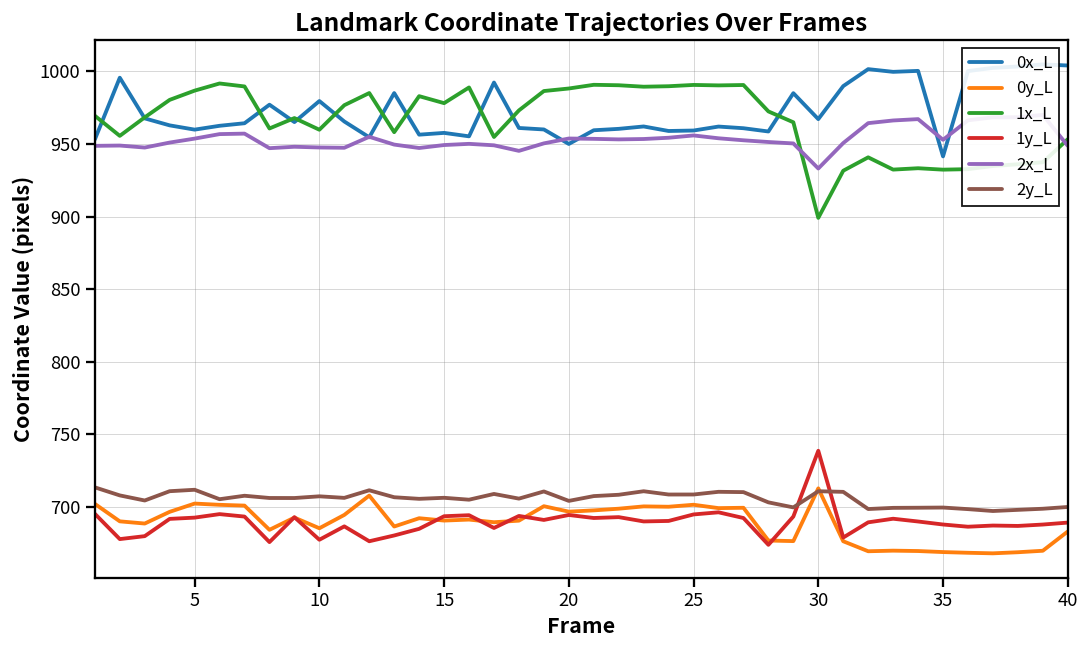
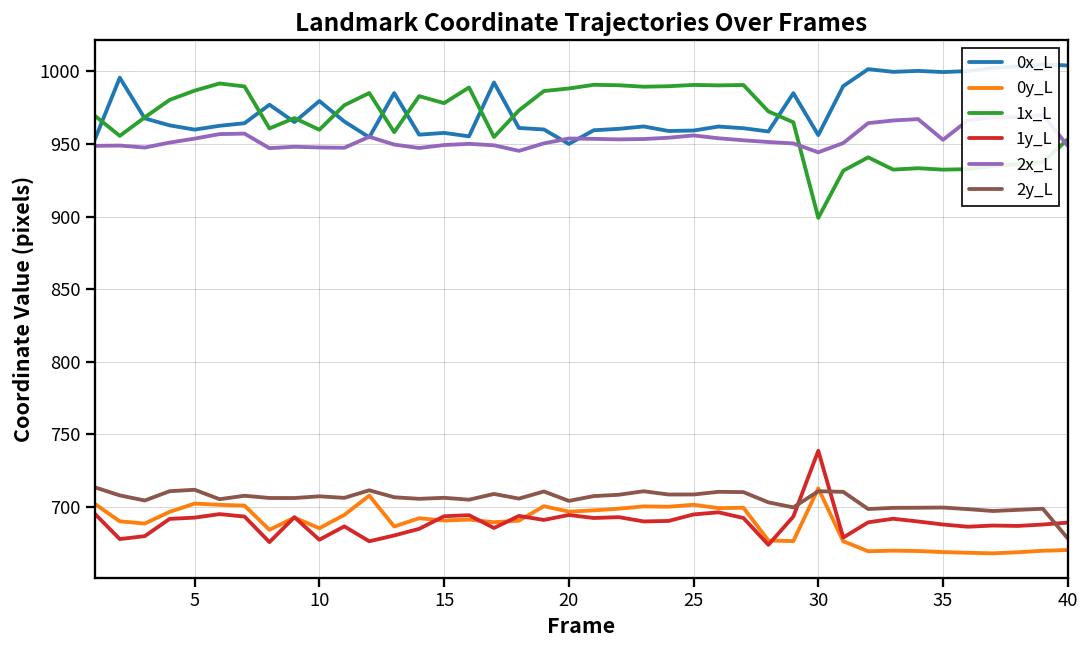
  {
    "0x_L": {
      "5": 960,
      "10": 980,
      "15": 958,
      "20": 950,
      "25": 959,
-     "30": 967,
-     "35": 941,
+     "30": 956,
+     "35": 1000,
      "40": 1004
    },
    "0y_L": {
      "5": 702,
      "10": 685,
      "15": 691,
      "20": 697,
      "25": 702,
      "30": 713,
      "35": 669,
-     "40": 683
+     "40": 670
    },
    "1x_L": {
      "5": 987,
      "10": 960,
      "15": 978,
      "20": 988,
      "25": 991,
      "30": 899,
      "35": 932,
      "40": 953
    },
    "1y_L": {
      "5": 693,
      "10": 677,
      "15": 694,
      "20": 694,
      "25": 695,
      "30": 739,
      "35": 688,
      "40": 689
    },
    "2x_L": {
      "5": 954,
      "10": 948,
      "15": 949,
      "20": 954,
      "25": 956,
-     "30": 933,
+     "30": 944,
      "35": 953,
      "40": 949
    },
    "2y_L": {
      "5": 712,
      "10": 707,
      "15": 706,
      "20": 704,
      "25": 709,
      "30": 711,
      "35": 700,
-     "40": 700
+     "40": 678
    }
  }
